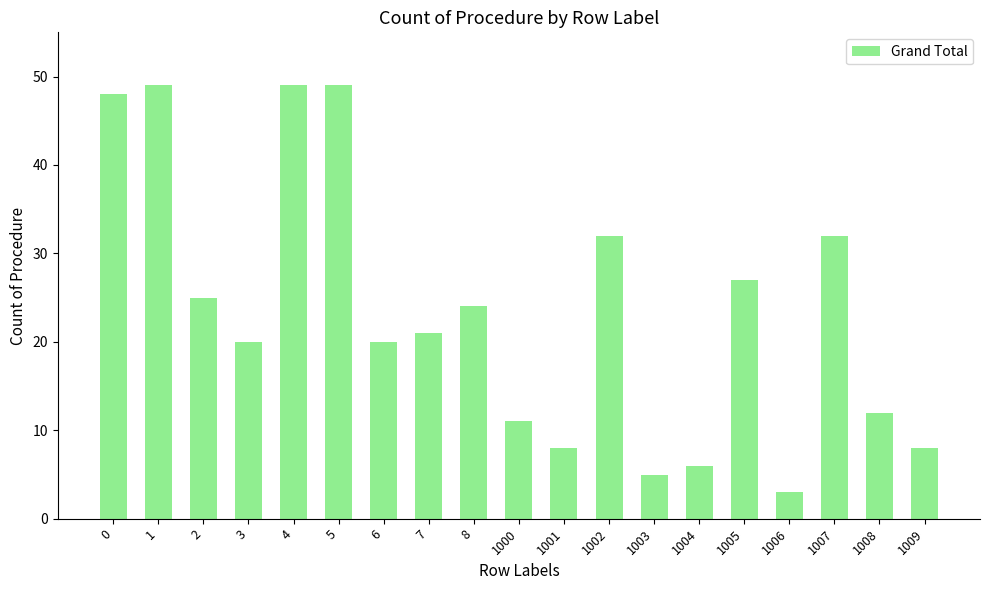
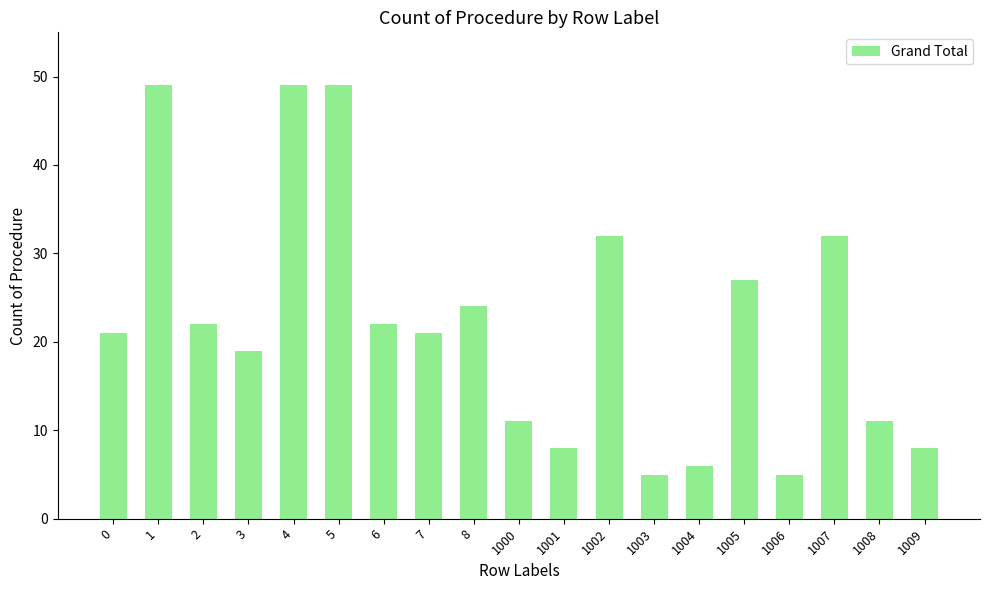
  {
-   "0": 48,
+   "0": 21,
    "1": 49,
-   "2": 25,
-   "3": 20,
+   "2": 22,
+   "3": 19,
    "4": 49,
    "5": 49,
-   "6": 20,
+   "6": 22,
    "7": 21,
    "8": 24,
    "1000": 11,
    "1001": 8,
    "1002": 32,
    "1003": 5,
    "1004": 6,
    "1005": 27,
-   "1006": 3,
+   "1006": 5,
    "1007": 32,
-   "1008": 12,
+   "1008": 11,
    "1009": 8
  }
